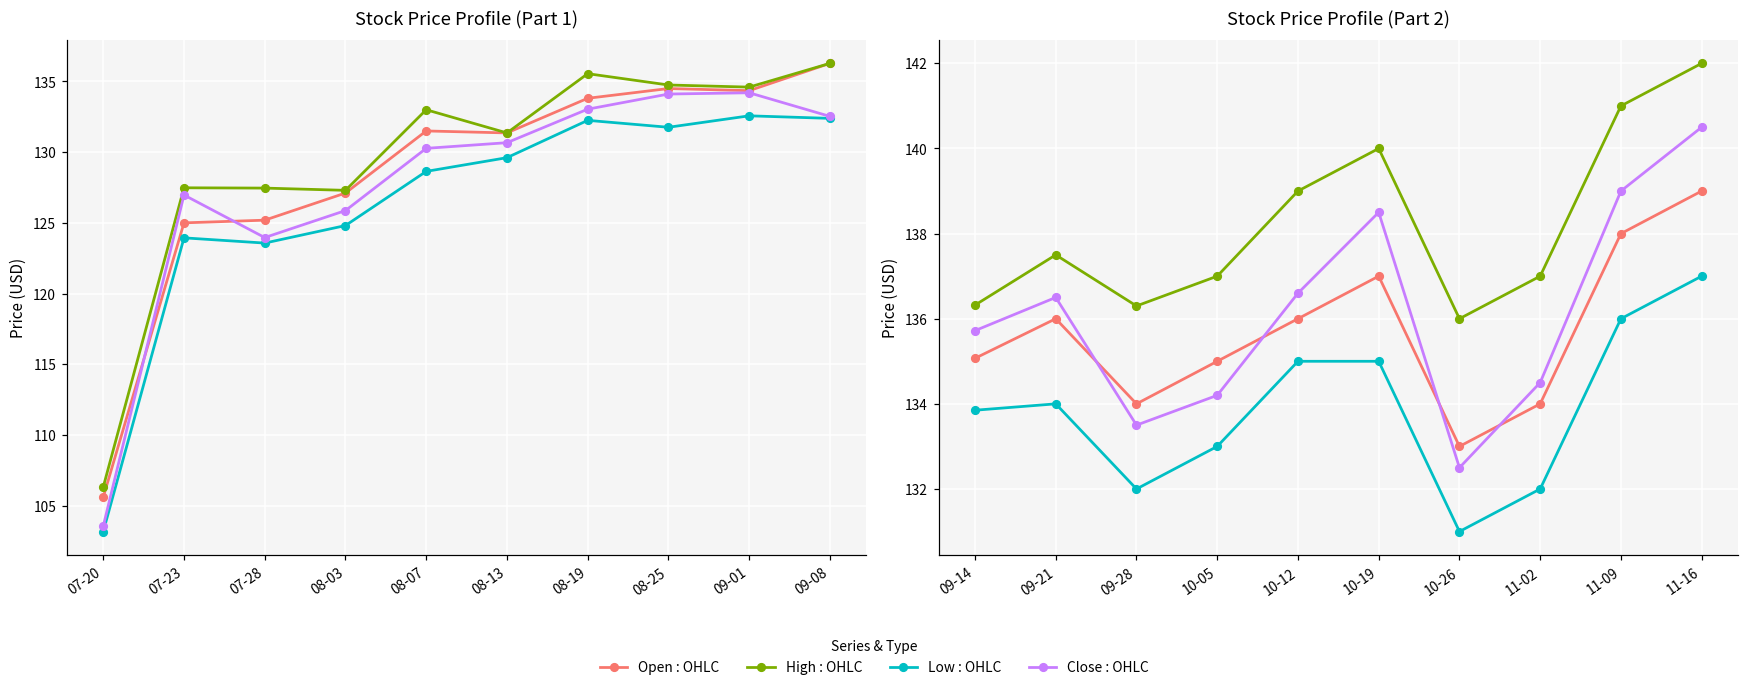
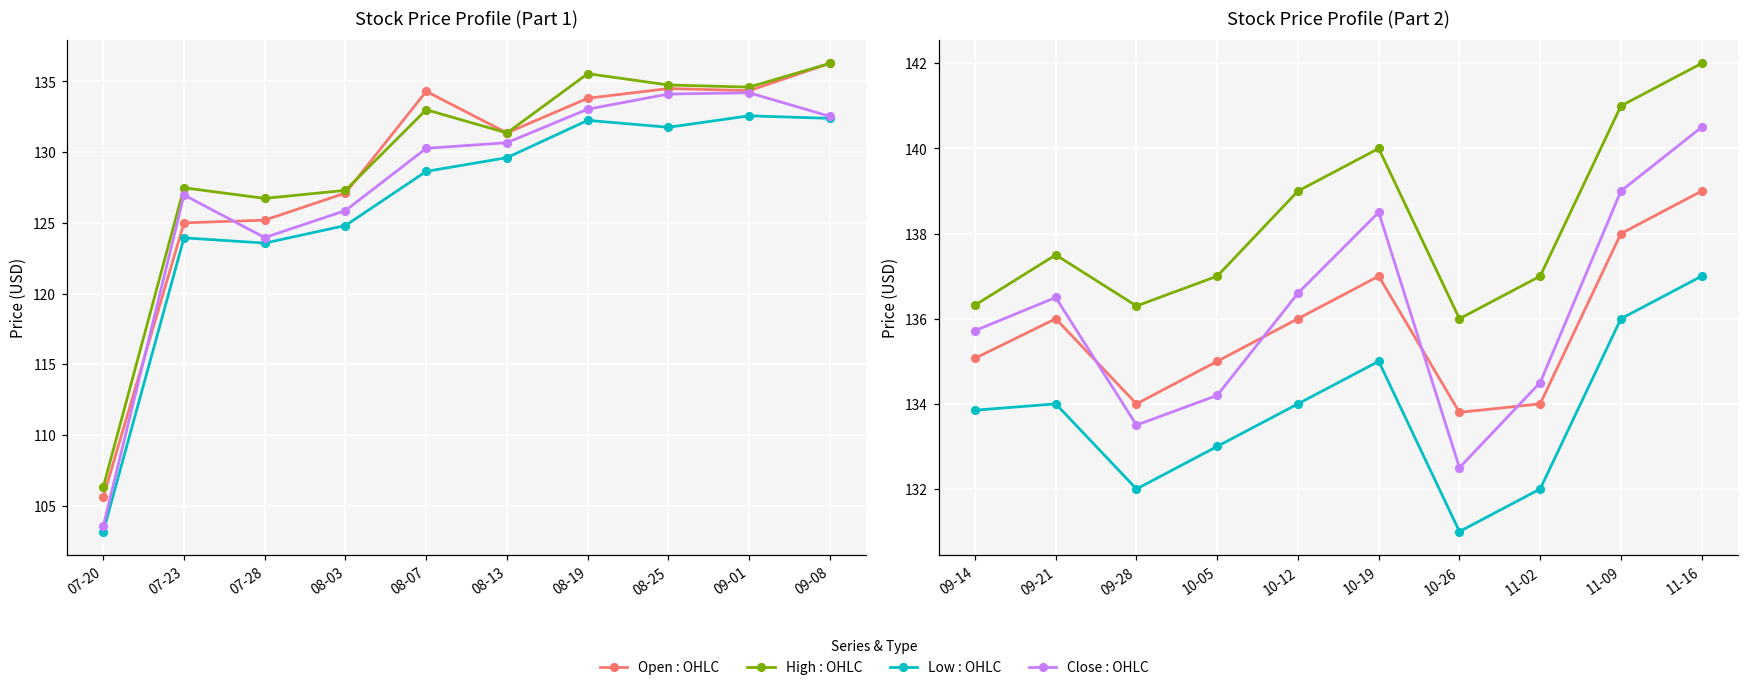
  {
    "Stock Price Profile (Part 1)": {
      "Open : OHLC": {
        "07-20": 105.6,
        "07-23": 125.0,
        "07-28": 125.2,
-       "08-07": 131.5,
+       "08-07": 134.3,
        "08-19": 133.8,
        "08-25": 134.5
      },
      "High : OHLC": {
        "07-20": 106.3,
        "07-23": 127.5,
-       "07-28": 127.5,
+       "07-28": 126.7,
        "08-07": 133.0,
        "08-19": 135.6,
        "08-25": 134.8,
        "09-01": 134.6
      },
      "Low : OHLC": {
        "07-20": 103.2,
        "07-23": 123.9,
        "07-28": 123.6,
        "08-03": 124.8,
        "08-07": 128.6,
        "08-13": 129.6,
        "08-19": 132.3,
        "08-25": 131.8,
        "09-01": 132.6
      },
      "Close : OHLC": {
        "07-20": 103.6,
        "07-23": 127.0,
        "07-28": 124.0,
        "08-03": 125.9,
        "08-07": 130.3,
        "08-13": 130.7,
        "08-19": 133.0,
        "08-25": 134.1
      }
    },
    "Stock Price Profile (Part 2)": {
      "Open : OHLC": {
        "09-14": 135.1,
        "09-21": 136.0,
        "09-28": 134.0,
        "10-05": 135.0,
        "10-12": 136.0,
        "10-19": 137.0,
-       "10-26": 133.0,
+       "10-26": 133.8,
        "11-02": 134.0,
        "11-09": 138.0,
        "11-16": 139.0
      },
      "High : OHLC": {
        "09-14": 136.3,
        "09-21": 137.5,
        "09-28": 136.3,
        "10-05": 137.0,
        "10-12": 139.0,
        "10-19": 140.0,
        "10-26": 136.0,
        "11-02": 137.0,
        "11-09": 141.0,
        "11-16": 142.0
      },
      "Low : OHLC": {
        "09-14": 133.9,
        "09-21": 134,
        "09-28": 132,
        "10-05": 133,
-       "10-12": 135,
+       "10-12": 134,
        "10-19": 135,
        "10-26": 131,
        "11-02": 132,
        "11-09": 136,
        "11-16": 137
      },
      "Close : OHLC": {
        "09-14": 135.7,
        "09-21": 136.5,
        "09-28": 133.5,
        "10-05": 134.2,
        "10-12": 136.6,
        "10-19": 138.5,
        "10-26": 132.5,
        "11-02": 134.5,
        "11-09": 139.0,
        "11-16": 140.5
      }
    }
  }
